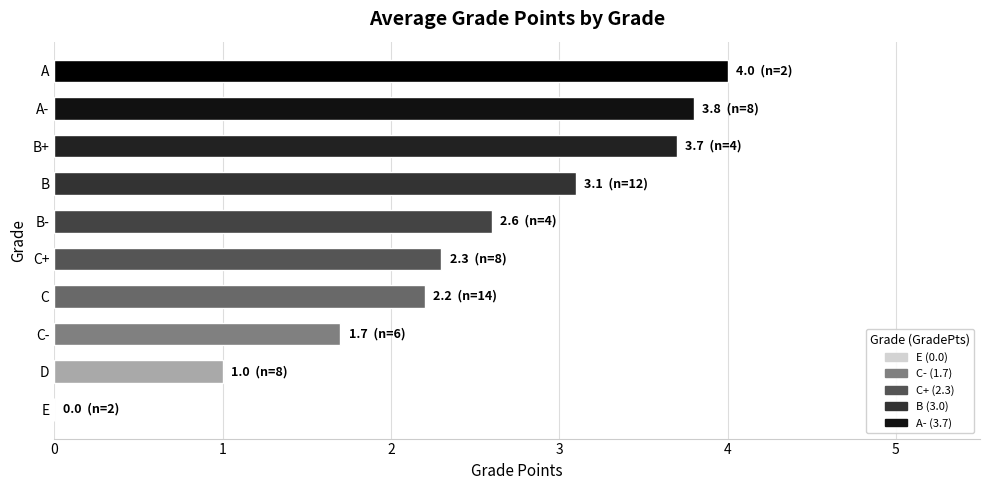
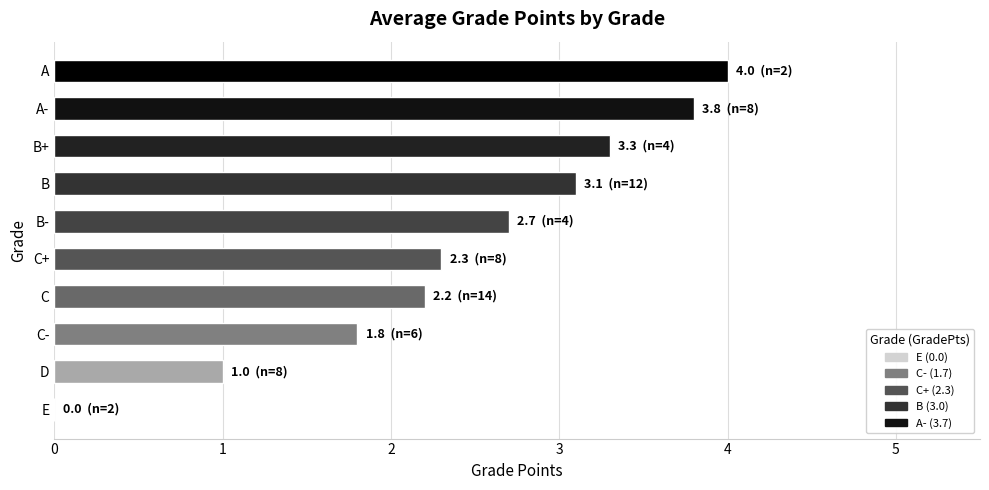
  {
    "A": 4.0,
    "A-": 3.8,
-   "B+": 3.7,
+   "B+": 3.3,
    "B": 3.1,
-   "B-": 2.6,
+   "B-": 2.7,
    "C+": 2.3,
    "C": 2.2,
-   "C-": 1.7,
+   "C-": 1.8,
    "D": 1.0,
    "E": 0.0
  }
